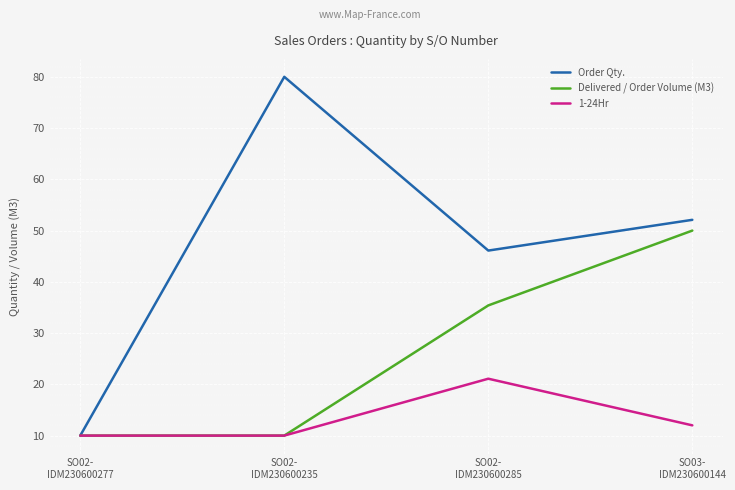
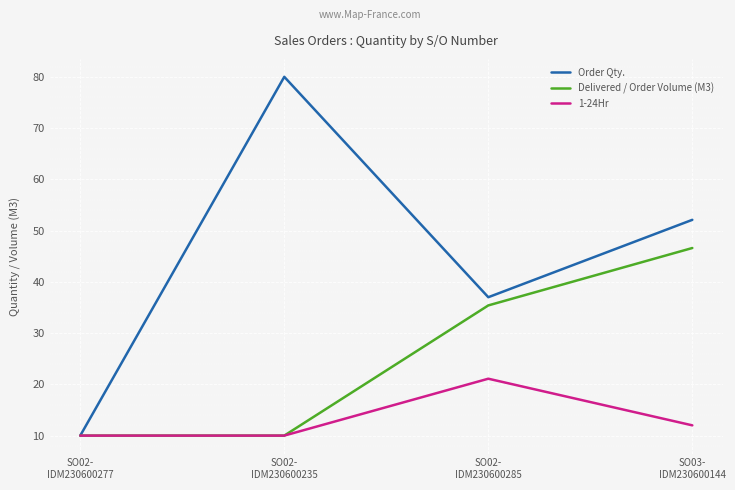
  {
    "Order Qty.": {
      "SO02- IDM230600235": 80,
-     "SO02- IDM230600285": 46,
+     "SO02- IDM230600285": 37,
      "SO03- IDM230600144": 52
    },
    "Delivered / Order Volume (M3)": {
      "SO02- IDM230600285": 35,
-     "SO03- IDM230600144": 50
+     "SO03- IDM230600144": 47
    },
    "1-24Hr": {
      "SO02- IDM230600285": 21,
      "SO03- IDM230600144": 12
    }
  }
